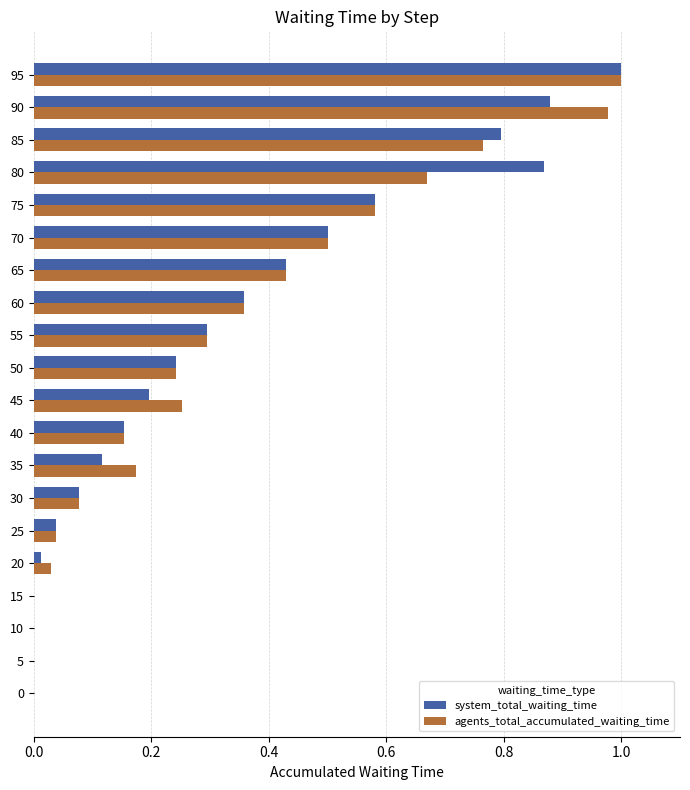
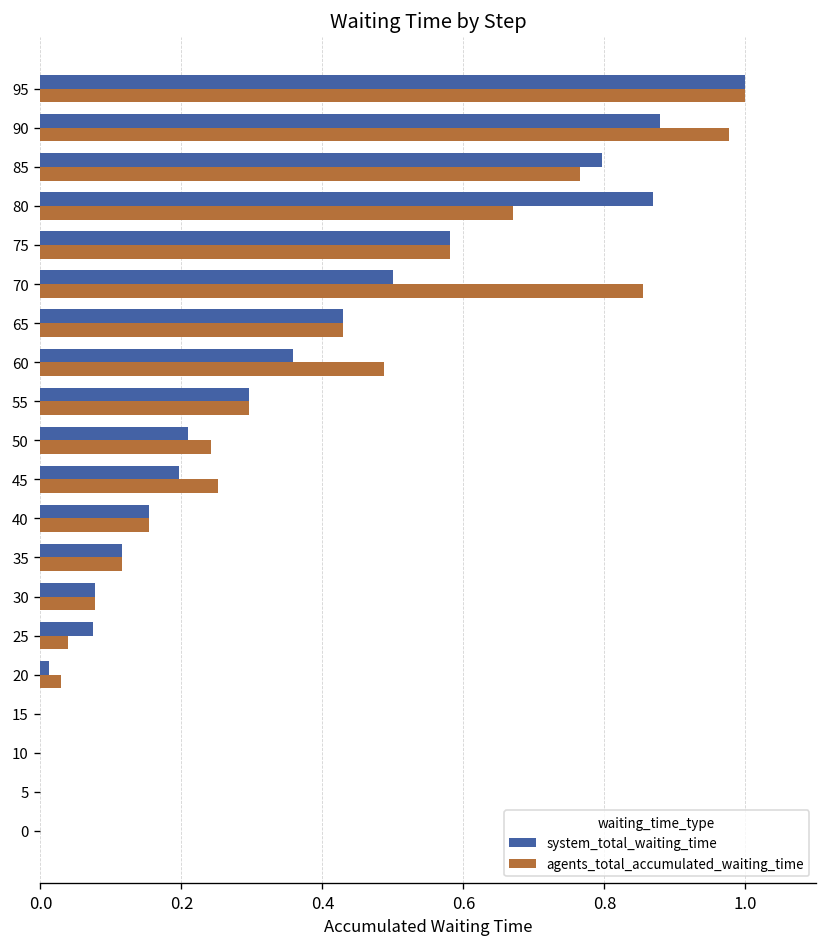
  {
    "system_total_waiting_time": {
      "95": 1.00,
      "90": 0.88,
      "85": 0.80,
      "80": 0.87,
      "75": 0.58,
      "70": 0.50,
      "65": 0.43,
      "60": 0.36,
      "55": 0.30,
-     "50": 0.24,
+     "50": 0.21,
      "45": 0.20,
      "40": 0.15,
      "35": 0.12,
      "30": 0.08,
-     "25": 0.04,
+     "25": 0.07,
      "20": 0.01,
      "15": 0.00,
      "10": 0.00,
      "5": 0.00,
      "0": 0.00
    },
    "agents_total_accumulated_waiting_time": {
      "95": 1.00,
      "90": 0.98,
      "85": 0.77,
      "80": 0.67,
      "75": 0.58,
-     "70": 0.50,
+     "70": 0.85,
      "65": 0.43,
-     "60": 0.36,
+     "60": 0.49,
      "55": 0.30,
      "50": 0.24,
      "45": 0.25,
      "40": 0.15,
-     "35": 0.17,
+     "35": 0.12,
      "30": 0.08,
      "25": 0.04,
      "20": 0.03,
      "15": 0.00,
      "10": 0.00,
      "5": 0.00,
      "0": 0.00
    }
  }
